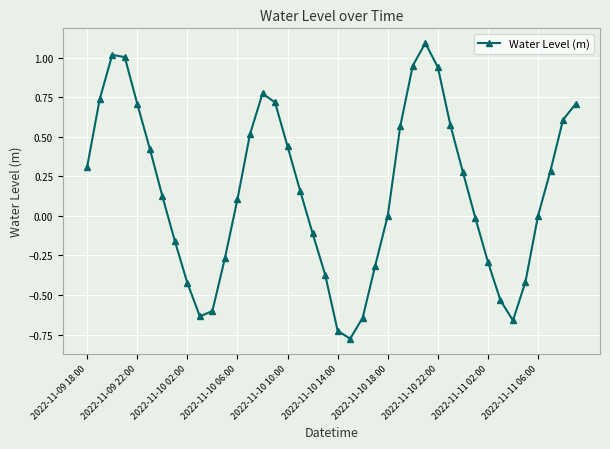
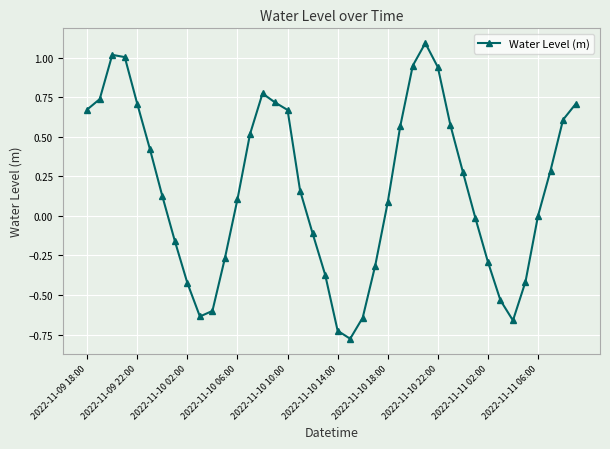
  {
-   "2022-11-09 18:00": 0.31,
+   "2022-11-09 18:00": 0.67,
    "2022-11-09 22:00": 0.71,
    "2022-11-10 02:00": -0.42,
    "2022-11-10 06:00": 0.10,
-   "2022-11-10 10:00": 0.44,
+   "2022-11-10 10:00": 0.67,
    "2022-11-10 14:00": -0.73,
-   "2022-11-10 18:00": 0.00,
+   "2022-11-10 18:00": 0.09,
    "2022-11-10 22:00": 0.94,
    "2022-11-11 02:00": -0.29,
    "2022-11-11 06:00": 0.00
  }
